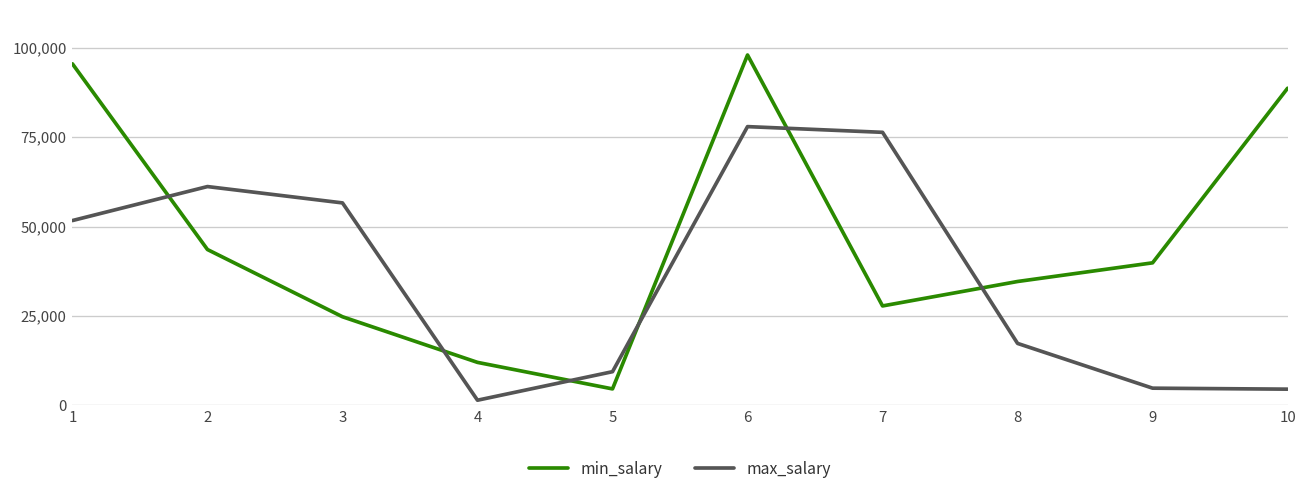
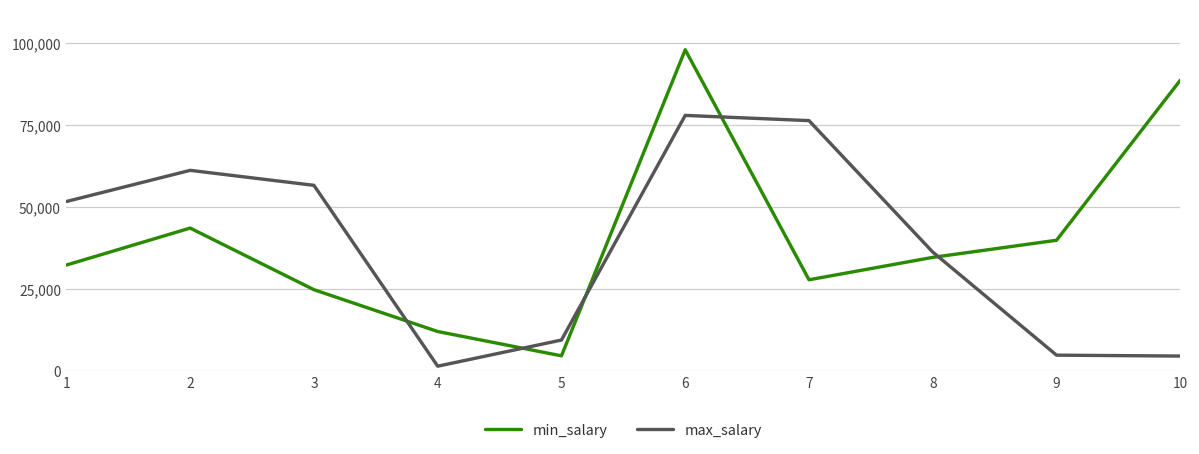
  {
    "min_salary": {
-     "1": "95,000",
+     "1": "32,000",
      "2": "44,000",
      "3": "25,000",
      "4": "12,000",
      "5": "5,000",
      "6": "98,000",
      "7": "28,000",
      "8": "35,000",
      "9": "40,000",
      "10": "89,000"
    },
    "max_salary": {
      "1": "52,000",
      "2": "61,000",
      "3": "57,000",
      "4": "1,000",
      "5": "9,000",
      "6": "78,000",
      "7": "76,000",
-     "8": "17,000",
+     "8": "36,000",
      "9": "5,000",
      "10": "5,000"
    }
  }
